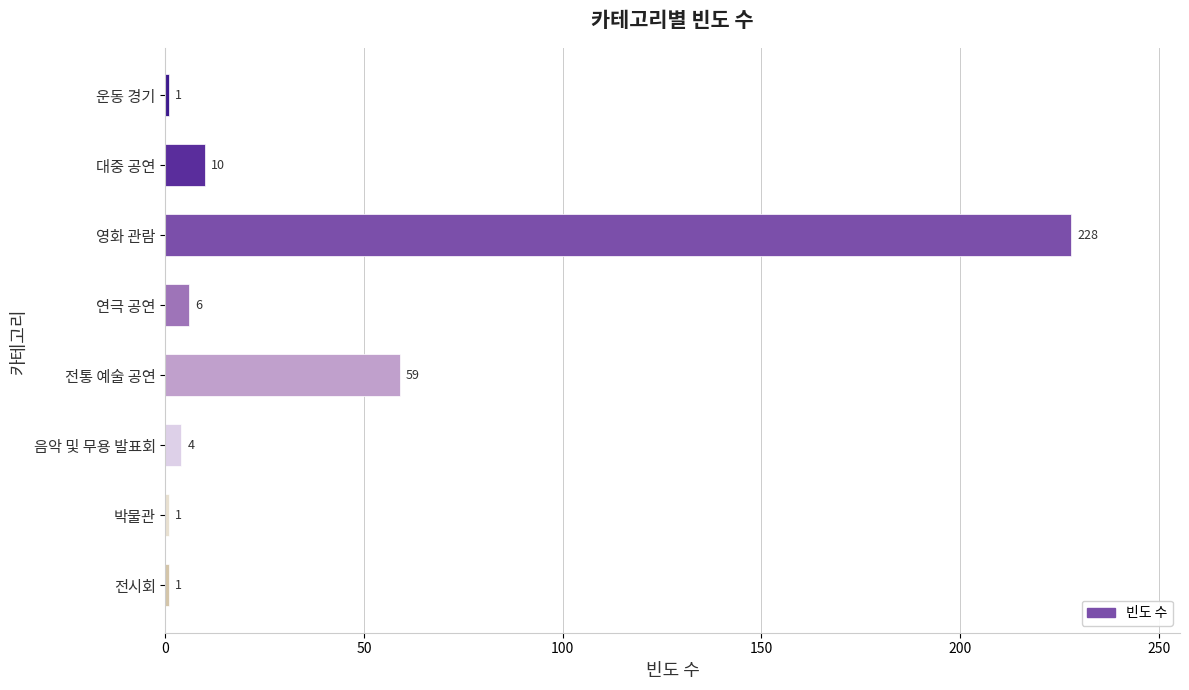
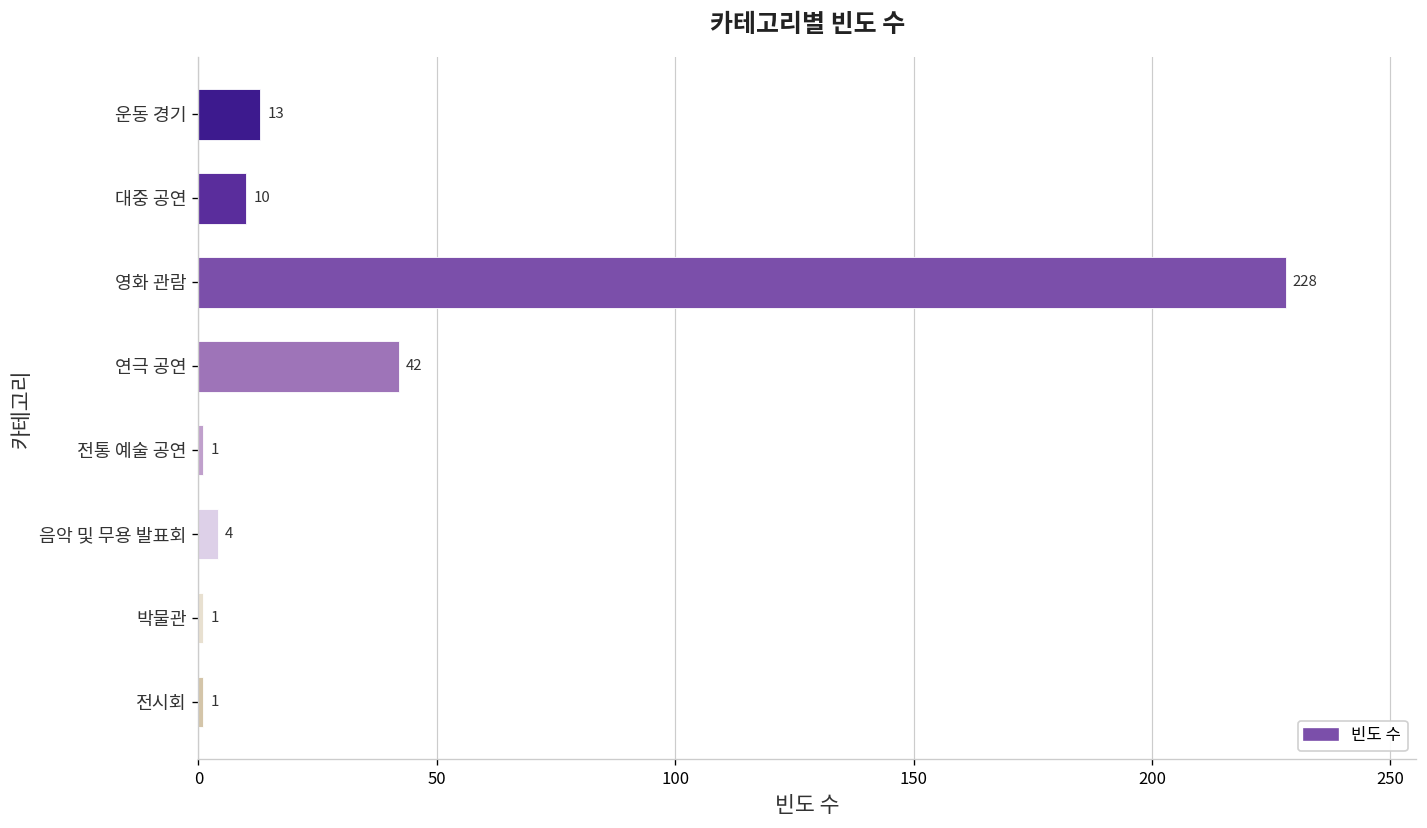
  {
-   "운동 경기": 1,
+   "운동 경기": 13,
    "대중 공연": 10,
    "영화 관람": 228,
-   "연극 공연": 6,
-   "전통 예술 공연": 59,
+   "연극 공연": 42,
+   "전통 예술 공연": 1,
    "음악 및 무용 발표회": 4,
    "박물관": 1,
    "전시회": 1
  }
